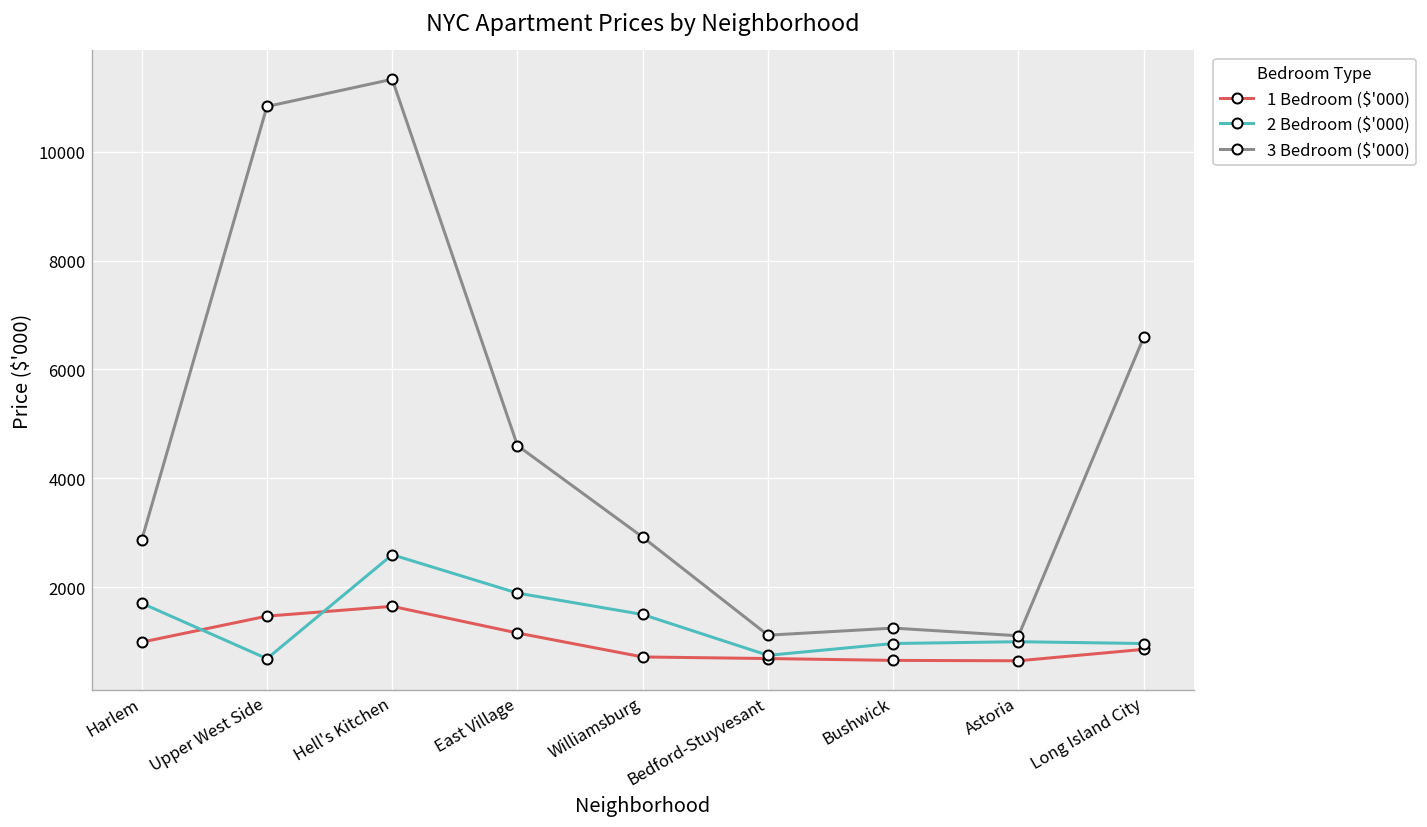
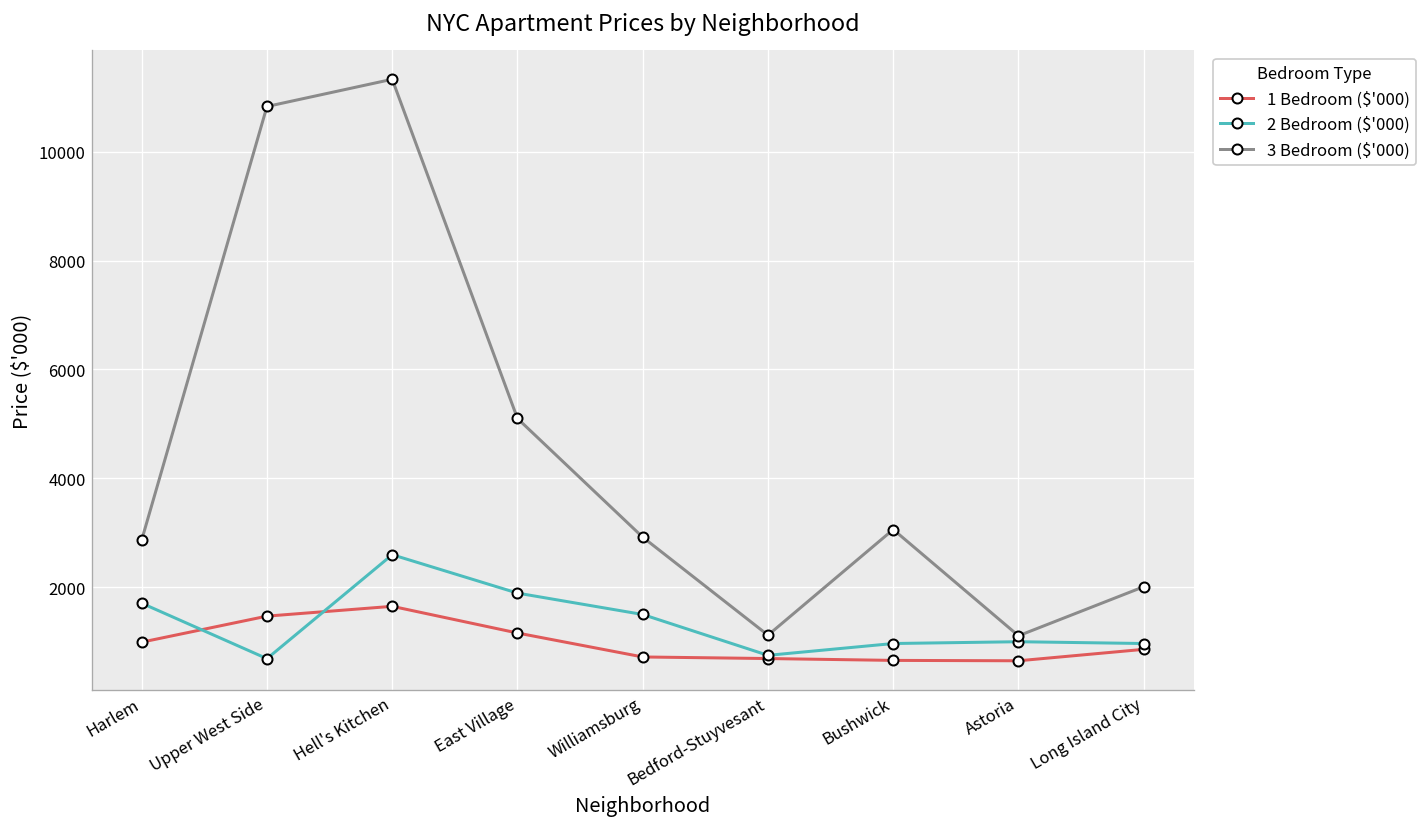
  {
    "1 Bedroom ($'000)": {
      "Harlem": 1000,
      "Upper West Side": 1500,
      "Hell's Kitchen": 1700,
      "East Village": 1200,
      "Williamsburg": 700,
      "Bedford-Stuyvesant": 700,
      "Bushwick": 700,
      "Astoria": 700,
      "Long Island City": 900
    },
    "2 Bedroom ($'000)": {
      "Harlem": 1700,
      "Upper West Side": 700,
      "Hell's Kitchen": 2600,
      "East Village": 1900,
      "Williamsburg": 1500,
      "Bedford-Stuyvesant": 800,
      "Bushwick": 1000,
      "Astoria": 1000,
      "Long Island City": 1000
    },
    "3 Bedroom ($'000)": {
      "Harlem": 2900,
      "Upper West Side": 10800,
      "Hell's Kitchen": 11300,
-     "East Village": 4600,
+     "East Village": 5100,
      "Williamsburg": 2900,
      "Bedford-Stuyvesant": 1100,
-     "Bushwick": 1300,
+     "Bushwick": 3100,
      "Astoria": 1100,
-     "Long Island City": 6600
+     "Long Island City": 2000
    }
  }
